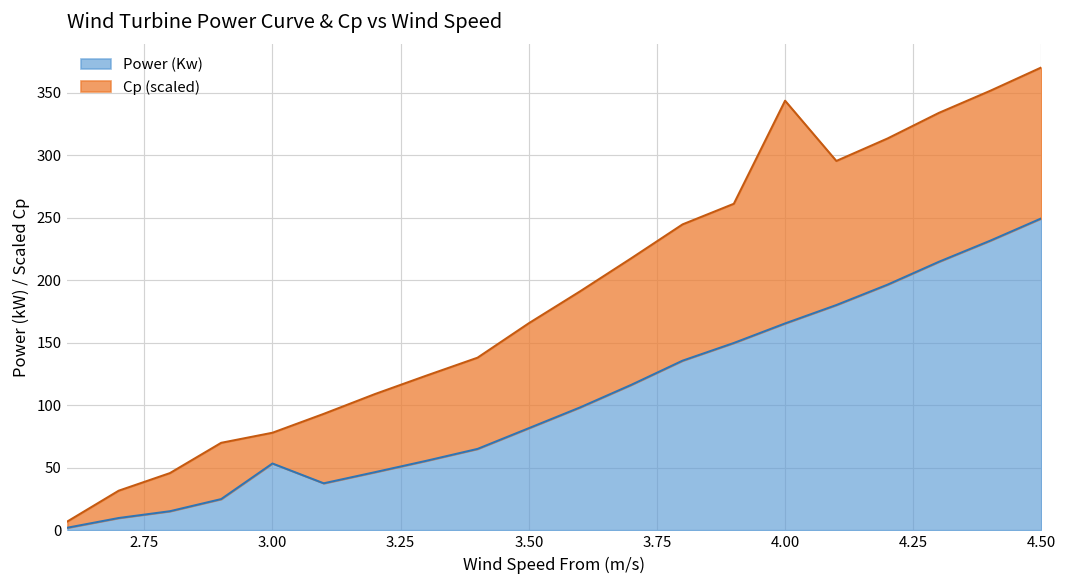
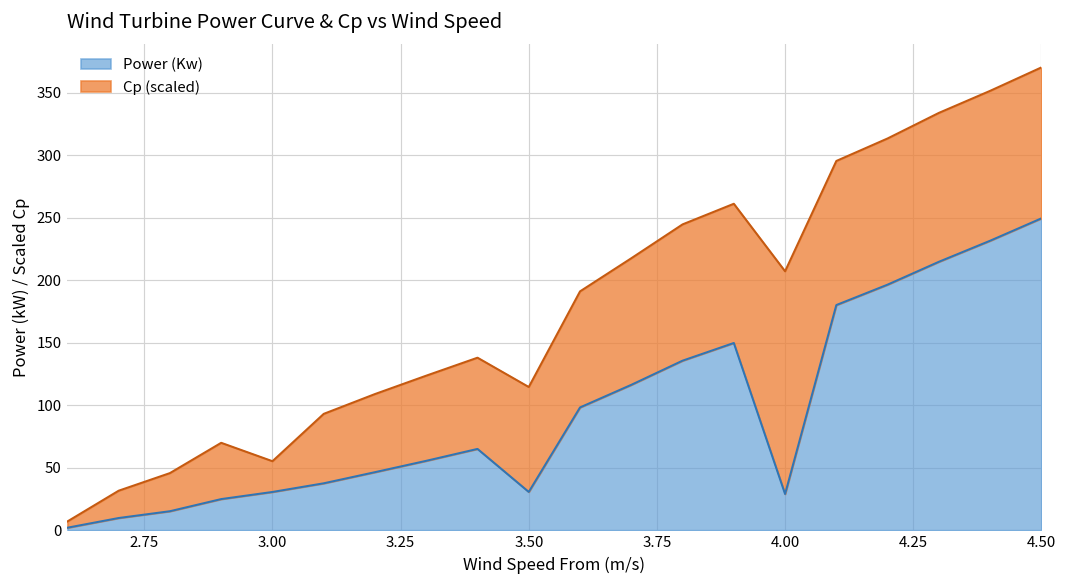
  {
    "Power (Kw)": {
-     "3.00": 53,
-     "3.50": 82,
-     "4.00": 166,
+     "3.00": 31,
+     "3.50": 31,
+     "4.00": 29,
      "4.50": 250
    },
    "Cp (scaled)": {
      "3.00": 25,
      "3.50": 84,
      "4.00": 178,
      "4.50": 121
    }
  }
